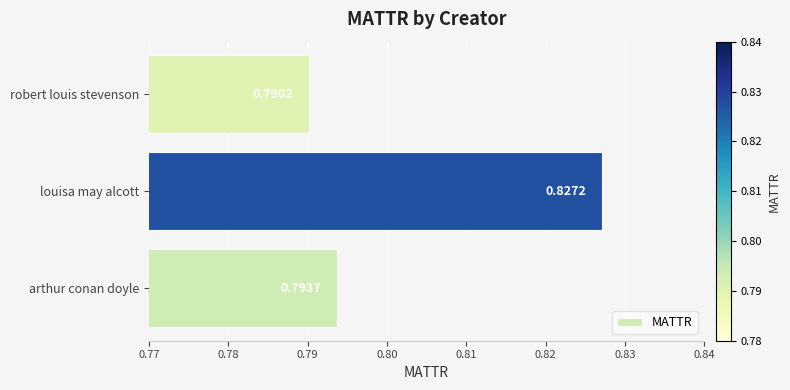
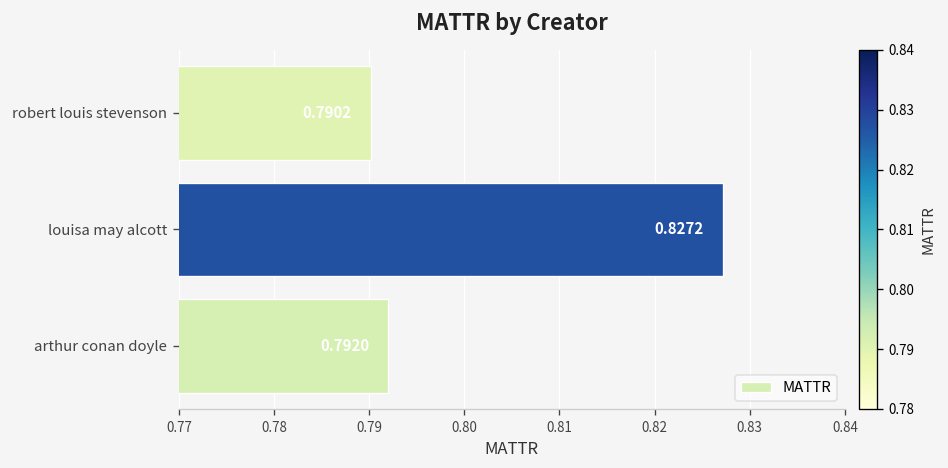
  {
    "robert louis stevenson": 0.7902,
    "louisa may alcott": 0.8272,
-   "arthur conan doyle": 0.7937
+   "arthur conan doyle": 0.7920
  }
